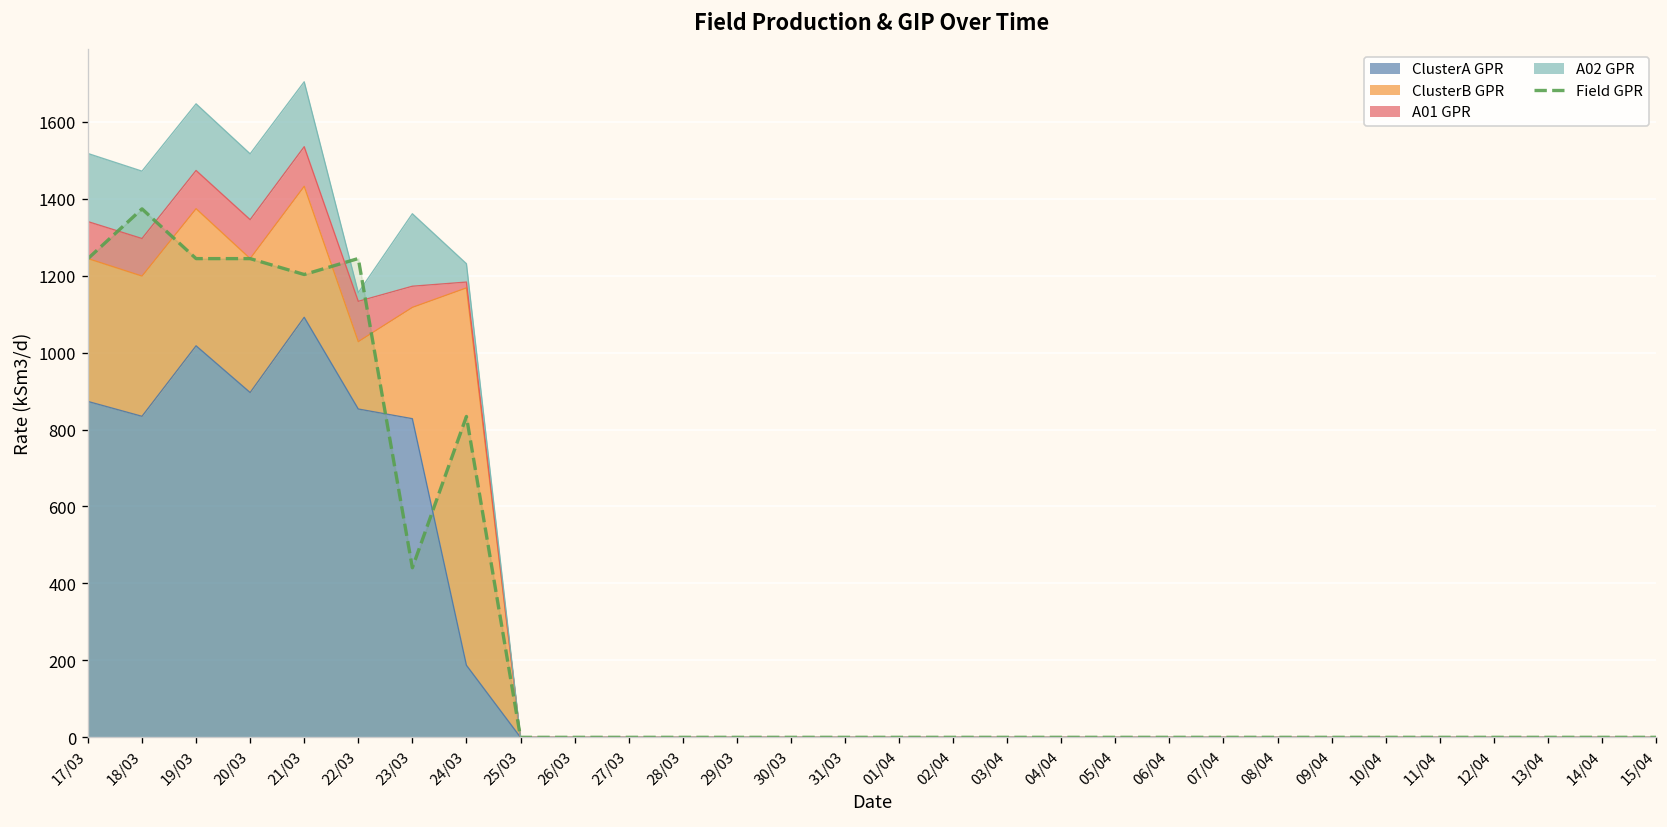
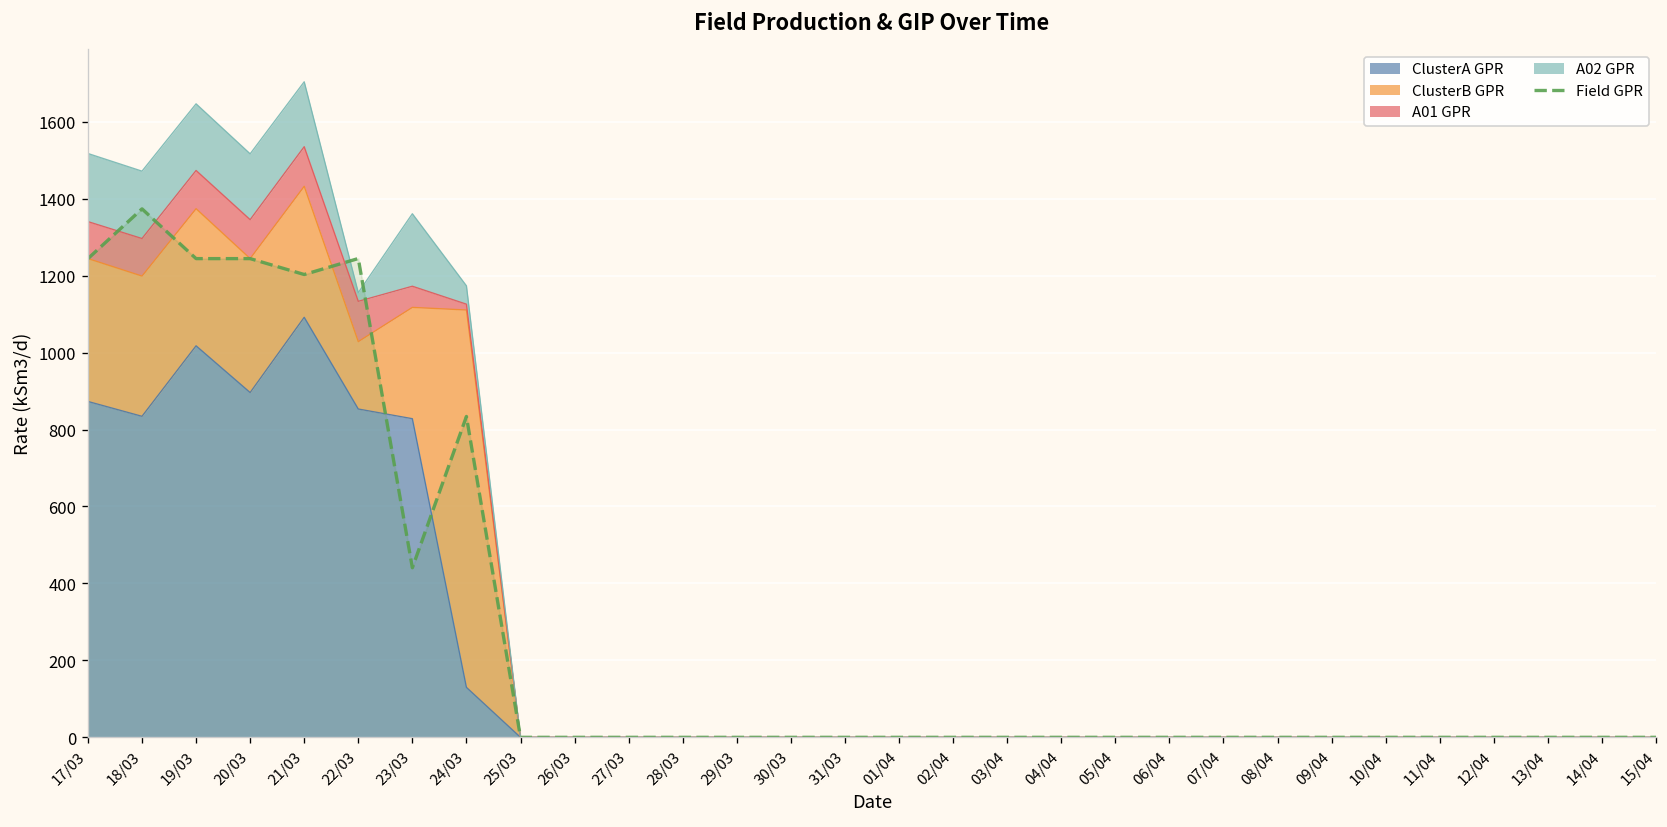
  {
    "ClusterA GPR": {
      "17/03": 870,
      "18/03": 830,
      "19/03": 1020,
      "20/03": 900,
      "21/03": 1090,
      "22/03": 850,
      "23/03": 830,
-     "24/03": 190
+     "24/03": 130
    },
    "ClusterB GPR": {
      "18/03": 360,
      "19/03": 360,
      "21/03": 340,
      "22/03": 180,
      "23/03": 290,
      "24/03": 980
    },
    "A01 GPR": {
      "17/03": 100,
      "18/03": 100,
      "19/03": 100,
      "20/03": 100,
      "21/03": 100,
      "22/03": 100,
      "23/03": 60,
      "24/03": 20
    },
    "A02 GPR": {
      "17/03": 180,
      "18/03": 180,
      "19/03": 170,
      "20/03": 170,
      "21/03": 170,
      "22/03": 20,
      "23/03": 190,
      "24/03": 50
    },
    "Field GPR": {
      "18/03": 1370,
      "19/03": 1240,
      "21/03": 1200,
      "22/03": 1240,
      "23/03": 440,
      "24/03": 830
    }
  }
